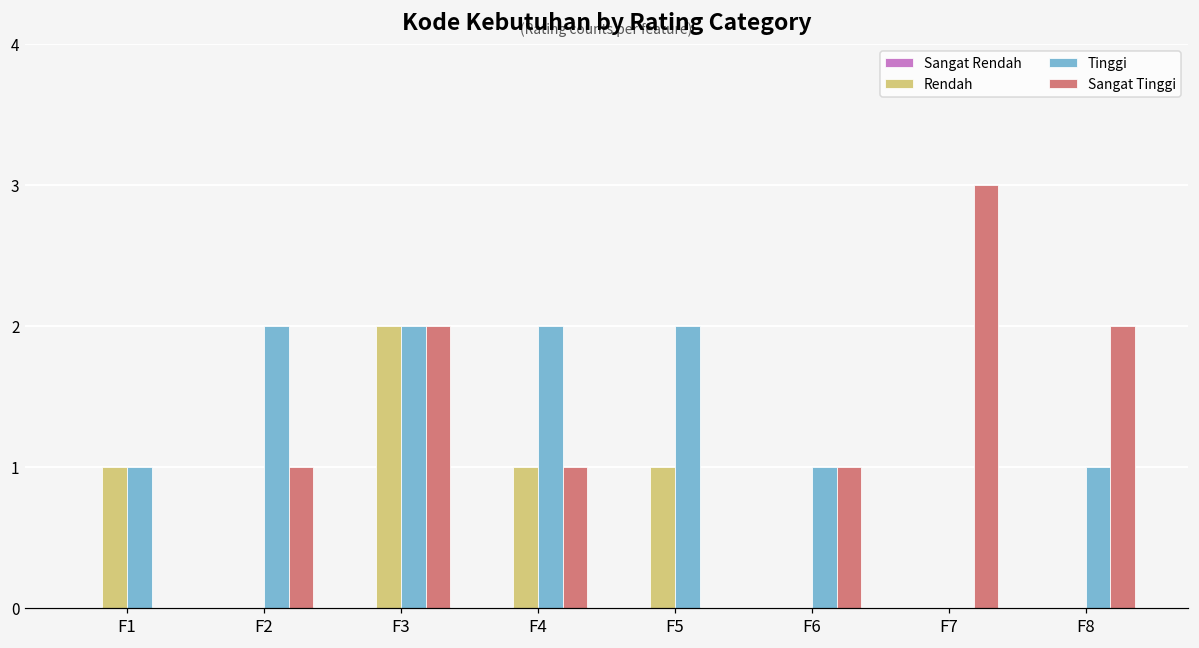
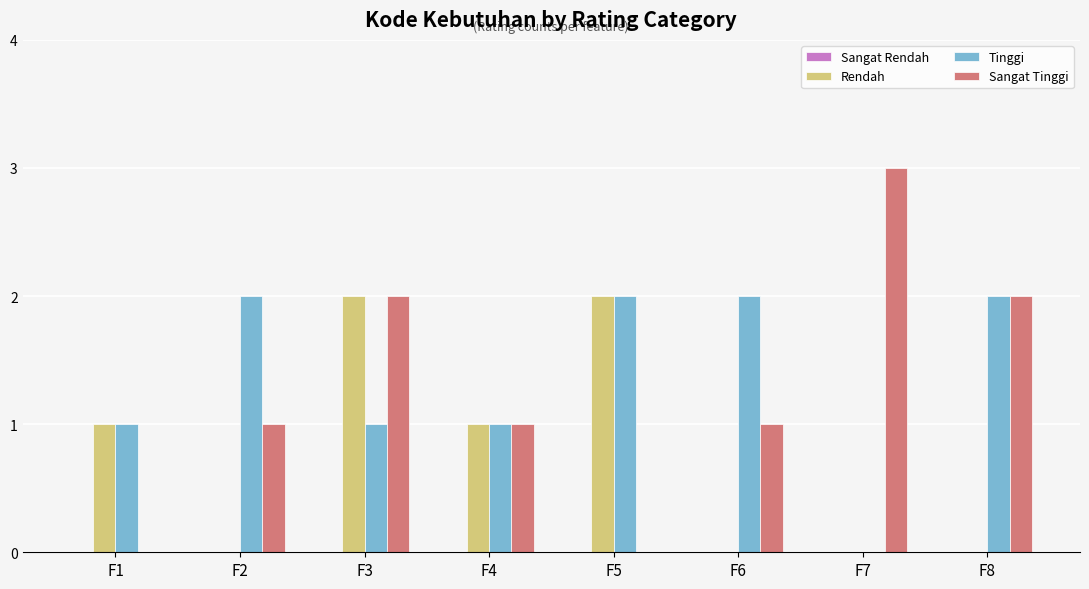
  {
    "Sangat Rendah": {
      "F1": 0,
      "F2": 0,
      "F3": 0,
      "F4": 0,
      "F5": 0,
      "F6": 0,
      "F7": 0,
      "F8": 0
    },
    "Rendah": {
      "F1": 1,
      "F2": 0,
      "F3": 2,
      "F4": 1,
-     "F5": 1,
+     "F5": 2,
      "F6": 0,
      "F7": 0,
      "F8": 0
    },
    "Tinggi": {
      "F1": 1,
      "F2": 2,
-     "F3": 2,
-     "F4": 2,
+     "F3": 1,
+     "F4": 1,
      "F5": 2,
-     "F6": 1,
+     "F6": 2,
      "F7": 0,
-     "F8": 1
+     "F8": 2
    },
    "Sangat Tinggi": {
      "F1": 0,
      "F2": 1,
      "F3": 2,
      "F4": 1,
      "F5": 0,
      "F6": 1,
      "F7": 3,
      "F8": 2
    }
  }
